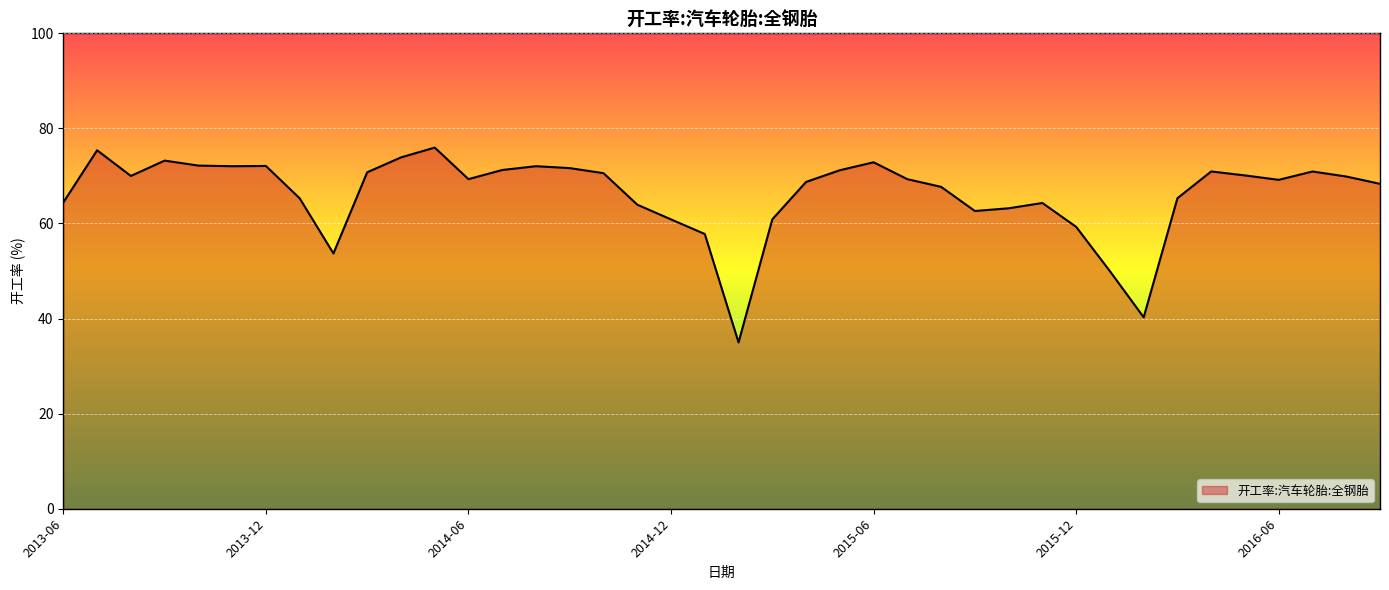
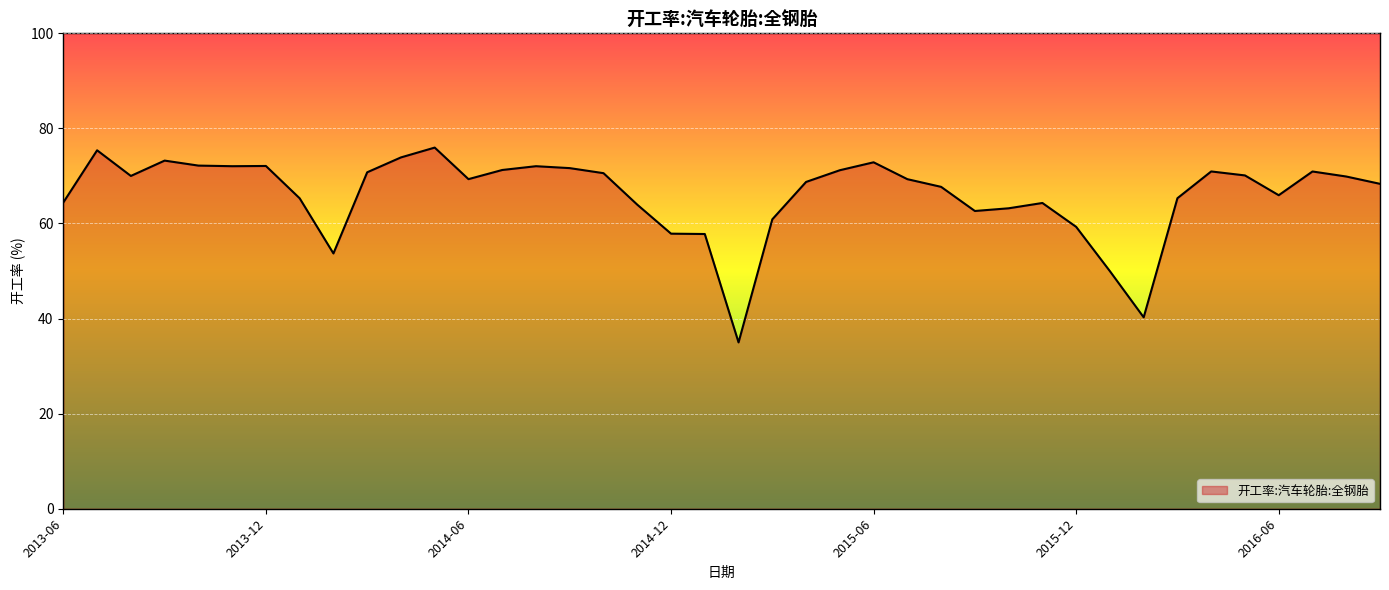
  {
    "2013-06": 64,
    "2013-12": 72,
    "2014-06": 69,
-   "2014-12": 61,
+   "2014-12": 58,
    "2015-06": 73,
    "2015-12": 59,
-   "2016-06": 69
+   "2016-06": 66
  }
